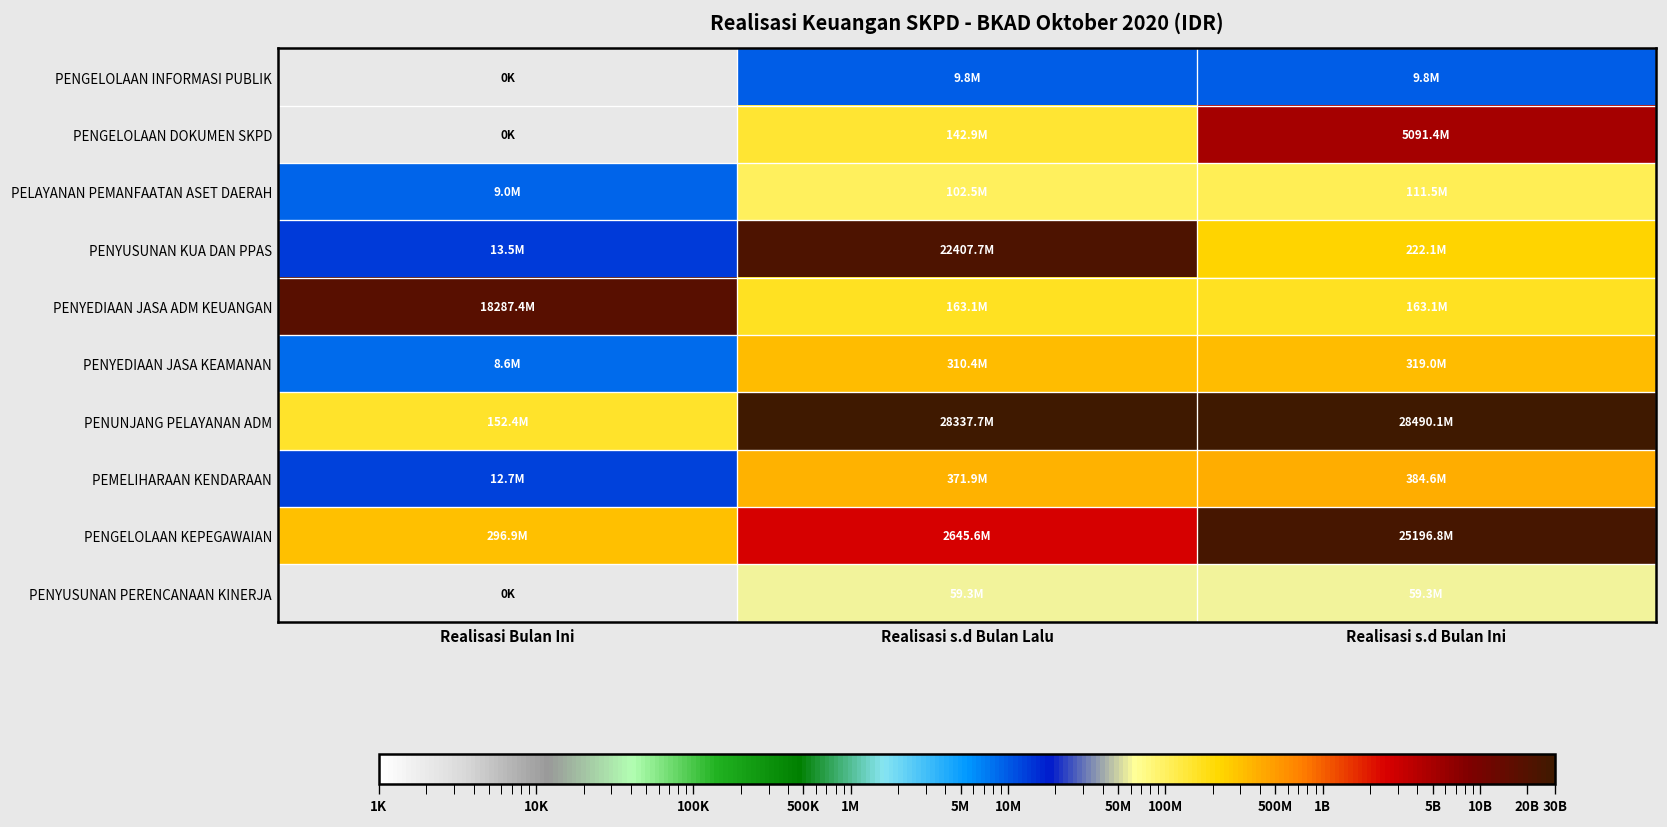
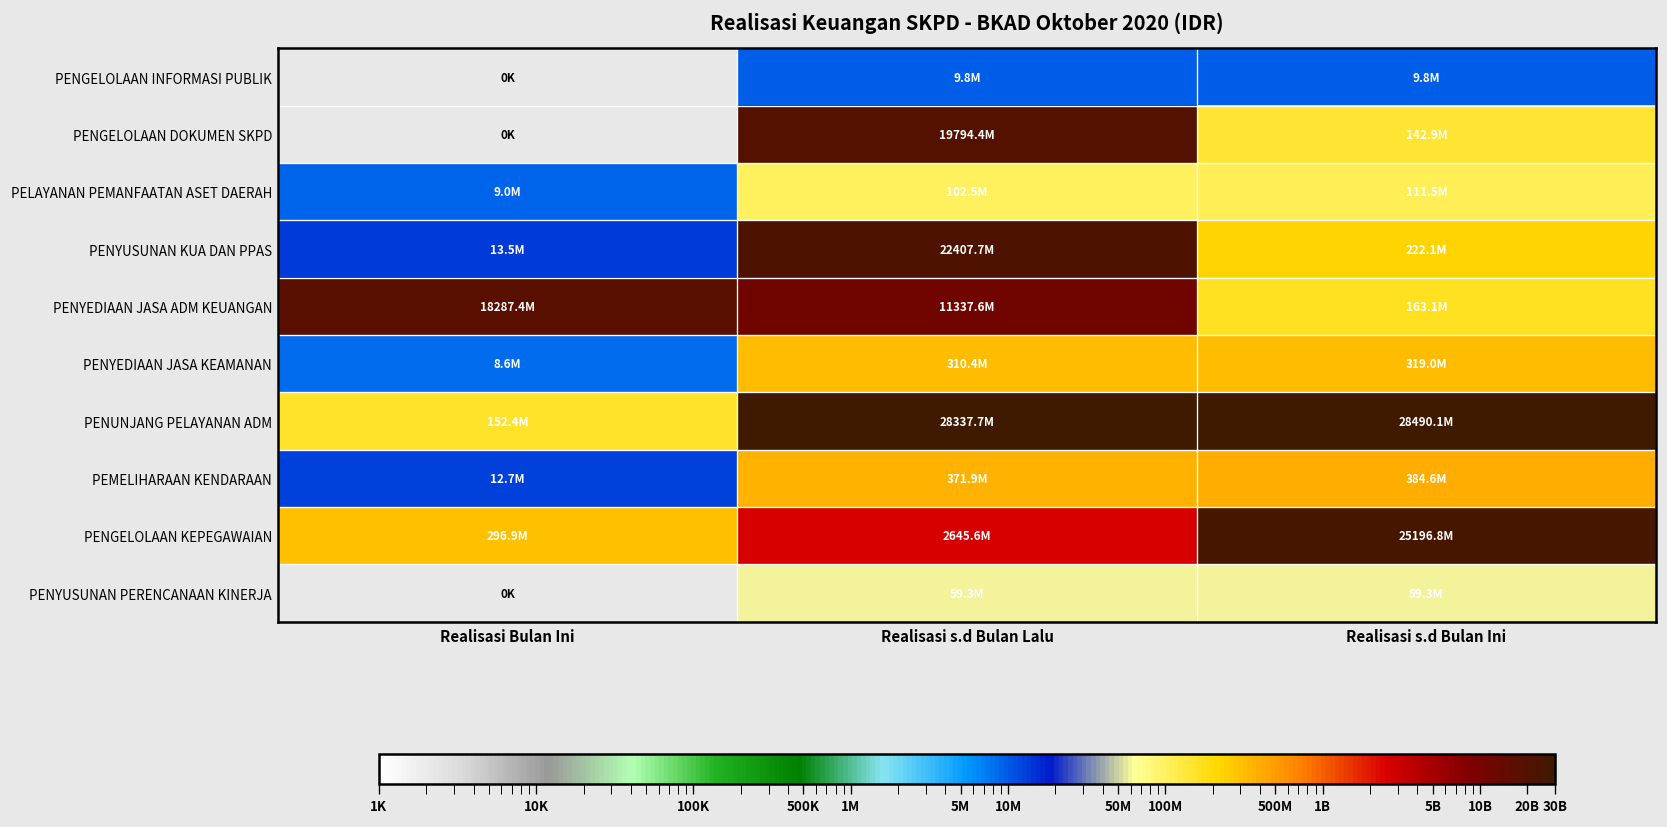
  {
    "PENGELOLAAN INFORMASI PUBLIK": {
      "Realisasi Bulan Ini": "0K",
      "Realisasi s.d Bulan Lalu": "9.8M",
      "Realisasi s.d Bulan Ini": "9.8M"
    },
    "PENGELOLAAN DOKUMEN SKPD": {
      "Realisasi Bulan Ini": "0K",
-     "Realisasi s.d Bulan Lalu": "142.9M",
-     "Realisasi s.d Bulan Ini": "5091.4M"
+     "Realisasi s.d Bulan Lalu": "19794.4M",
+     "Realisasi s.d Bulan Ini": "142.9M"
    },
    "PELAYANAN PEMANFAATAN ASET DAERAH": {
      "Realisasi Bulan Ini": "9.0M",
      "Realisasi s.d Bulan Lalu": "102.5M",
      "Realisasi s.d Bulan Ini": "111.5M"
    },
    "PENYUSUNAN KUA DAN PPAS": {
      "Realisasi Bulan Ini": "13.5M",
      "Realisasi s.d Bulan Lalu": "22407.7M",
      "Realisasi s.d Bulan Ini": "222.1M"
    },
    "PENYEDIAAN JASA ADM KEUANGAN": {
      "Realisasi Bulan Ini": "18287.4M",
-     "Realisasi s.d Bulan Lalu": "163.1M",
+     "Realisasi s.d Bulan Lalu": "11337.6M",
      "Realisasi s.d Bulan Ini": "163.1M"
    },
    "PENYEDIAAN JASA KEAMANAN": {
      "Realisasi Bulan Ini": "8.6M",
      "Realisasi s.d Bulan Lalu": "310.4M",
      "Realisasi s.d Bulan Ini": "319.0M"
    },
    "PENUNJANG PELAYANAN ADM": {
      "Realisasi Bulan Ini": "152.4M",
      "Realisasi s.d Bulan Lalu": "28337.7M",
      "Realisasi s.d Bulan Ini": "28490.1M"
    },
    "PEMELIHARAAN KENDARAAN": {
      "Realisasi Bulan Ini": "12.7M",
      "Realisasi s.d Bulan Lalu": "371.9M",
      "Realisasi s.d Bulan Ini": "384.6M"
    },
    "PENGELOLAAN KEPEGAWAIAN": {
      "Realisasi Bulan Ini": "296.9M",
      "Realisasi s.d Bulan Lalu": "2645.6M",
      "Realisasi s.d Bulan Ini": "25196.8M"
    },
    "PENYUSUNAN PERENCANAAN KINERJA": {
      "Realisasi Bulan Ini": "0K",
      "Realisasi s.d Bulan Lalu": "59.3M",
      "Realisasi s.d Bulan Ini": "59.3M"
    }
  }
